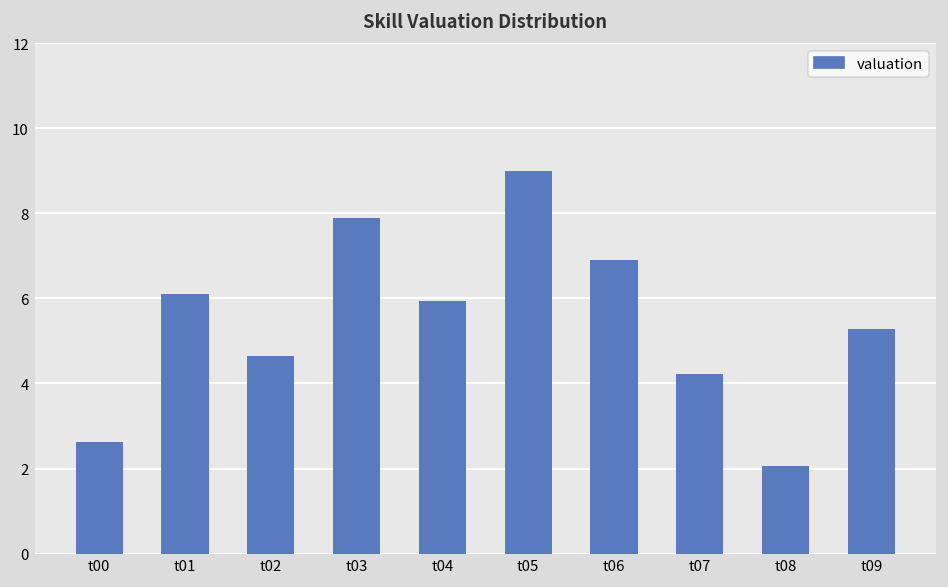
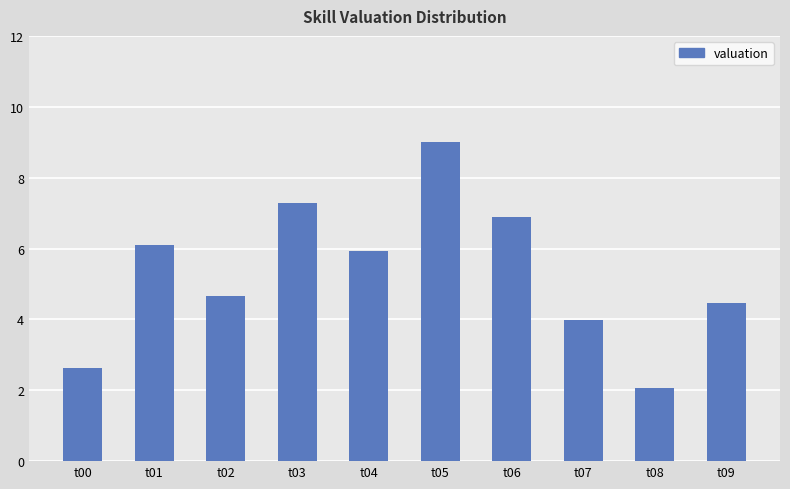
  {
    "t00": 2.6,
    "t01": 6.1,
    "t02": 4.7,
-   "t03": 7.9,
+   "t03": 7.3,
    "t04": 5.9,
    "t05": 9.0,
    "t06": 6.9,
-   "t07": 4.2,
+   "t07": 4.0,
    "t08": 2.1,
-   "t09": 5.3
+   "t09": 4.5
  }
